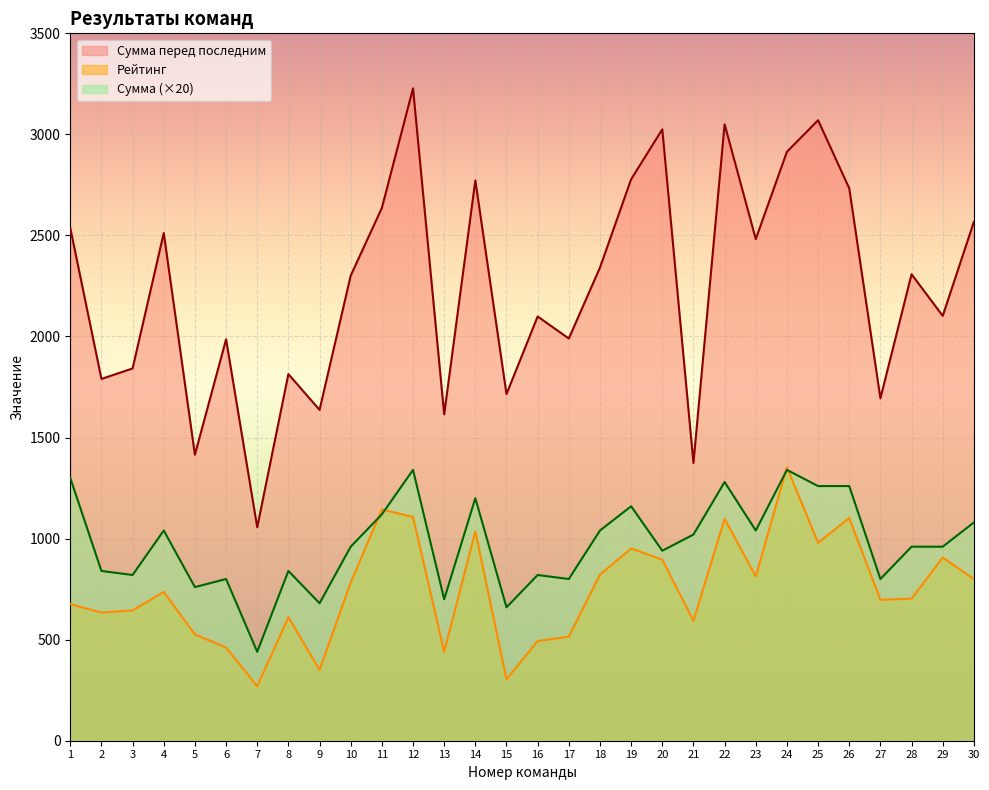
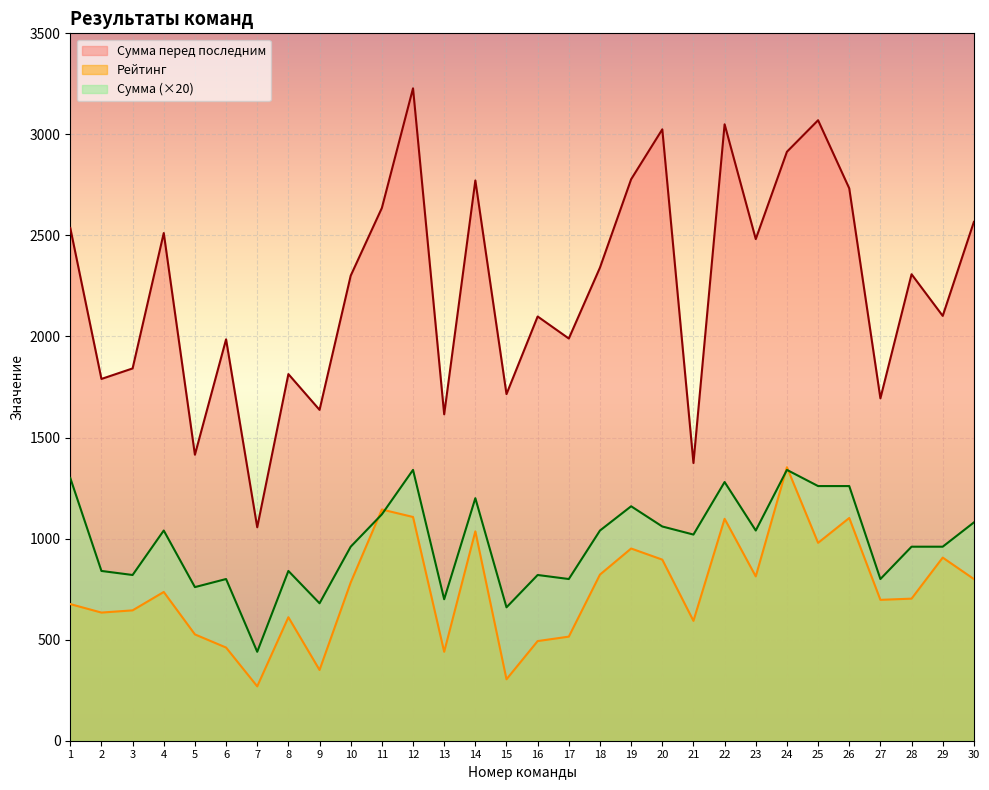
  {
    "Сумма перед последним": {
      "1": 2540,
      "2": 1790,
      "3": 1840,
      "4": 2510,
      "5": 1420,
      "6": 1990,
      "7": 1060,
      "8": 1810,
      "9": 1640,
      "10": 2300,
      "11": 2640,
      "12": 3230,
      "13": 1620,
      "14": 2770,
      "15": 1720,
      "16": 2100,
      "17": 1990,
      "18": 2340,
      "19": 2780,
      "20": 3030,
      "21": 1370,
      "22": 3050,
      "23": 2480,
      "24": 2910,
      "25": 3070,
      "26": 2730,
      "27": 1690,
      "28": 2310,
      "29": 2100,
      "30": 2570
    },
    "Рейтинг": {
      "1": 680,
      "2": 630,
      "3": 650,
      "4": 740,
      "5": 530,
      "6": 460,
      "7": 270,
      "8": 610,
      "9": 350,
      "10": 780,
      "11": 1140,
      "12": 1110,
      "13": 440,
      "14": 1040,
      "15": 300,
      "16": 490,
      "17": 520,
      "18": 820,
      "19": 950,
      "20": 900,
      "21": 590,
      "22": 1100,
      "23": 810,
      "24": 1350,
      "25": 980,
      "26": 1100,
      "27": 700,
      "28": 700,
      "29": 910,
      "30": 800
    },
    "Сумма (×20)": {
      "1": 1300,
      "2": 840,
      "3": 820,
      "4": 1040,
      "5": 760,
      "6": 800,
      "7": 440,
      "8": 840,
      "9": 680,
      "10": 960,
      "11": 1120,
      "12": 1340,
      "13": 700,
      "14": 1200,
      "15": 660,
      "16": 820,
      "17": 800,
      "18": 1040,
      "19": 1160,
-     "20": 940,
+     "20": 1060,
      "21": 1020,
      "22": 1280,
      "23": 1040,
      "24": 1340,
      "25": 1260,
      "26": 1260,
      "27": 800,
      "28": 960,
      "29": 960,
      "30": 1080
    }
  }
